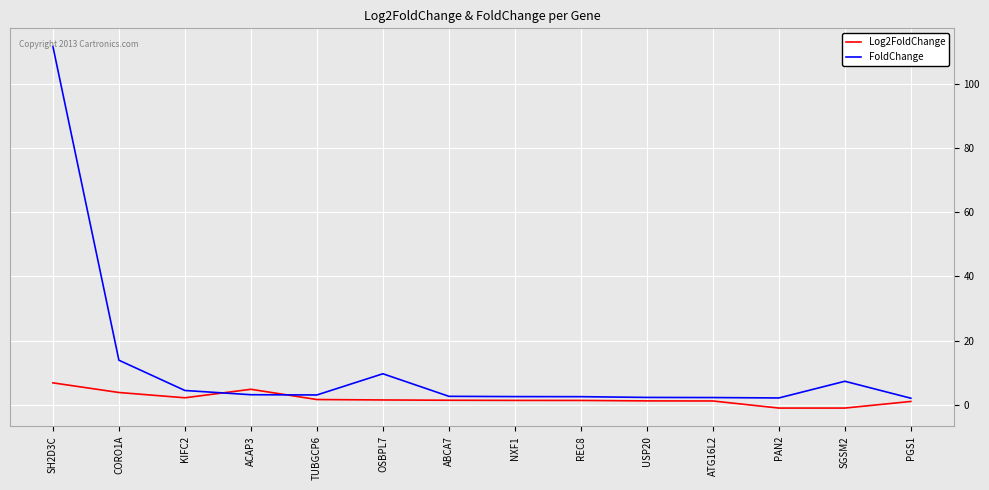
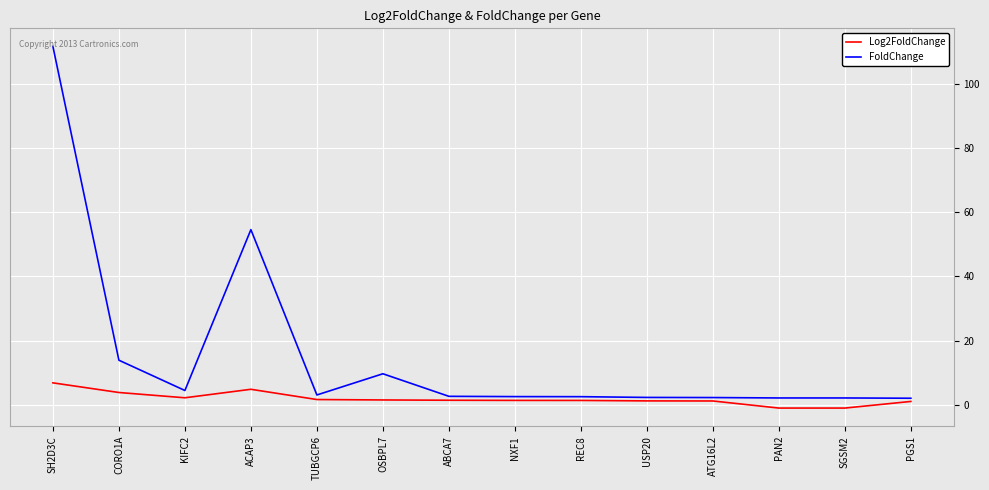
  {
    "Log2FoldChange": {
      "SH2D3C": 7,
      "CORO1A": 4,
      "KIFC2": 2,
      "ACAP3": 5,
      "TUBGCP6": 2,
      "OSBPL7": 1,
      "ABCA7": 1,
      "NXF1": 1,
      "REC8": 1,
      "USP20": 1,
      "ATG16L2": 1,
      "PAN2": -1,
      "SGSM2": -1,
      "PGS1": 1
    },
    "FoldChange": {
      "CORO1A": 14,
      "KIFC2": 4,
-     "ACAP3": 3,
+     "ACAP3": 55,
      "TUBGCP6": 3,
      "OSBPL7": 10,
      "ABCA7": 3,
      "NXF1": 3,
      "REC8": 2,
      "USP20": 2,
      "ATG16L2": 2,
      "PAN2": 2,
-     "SGSM2": 7,
+     "SGSM2": 2,
      "PGS1": 2
    }
  }
